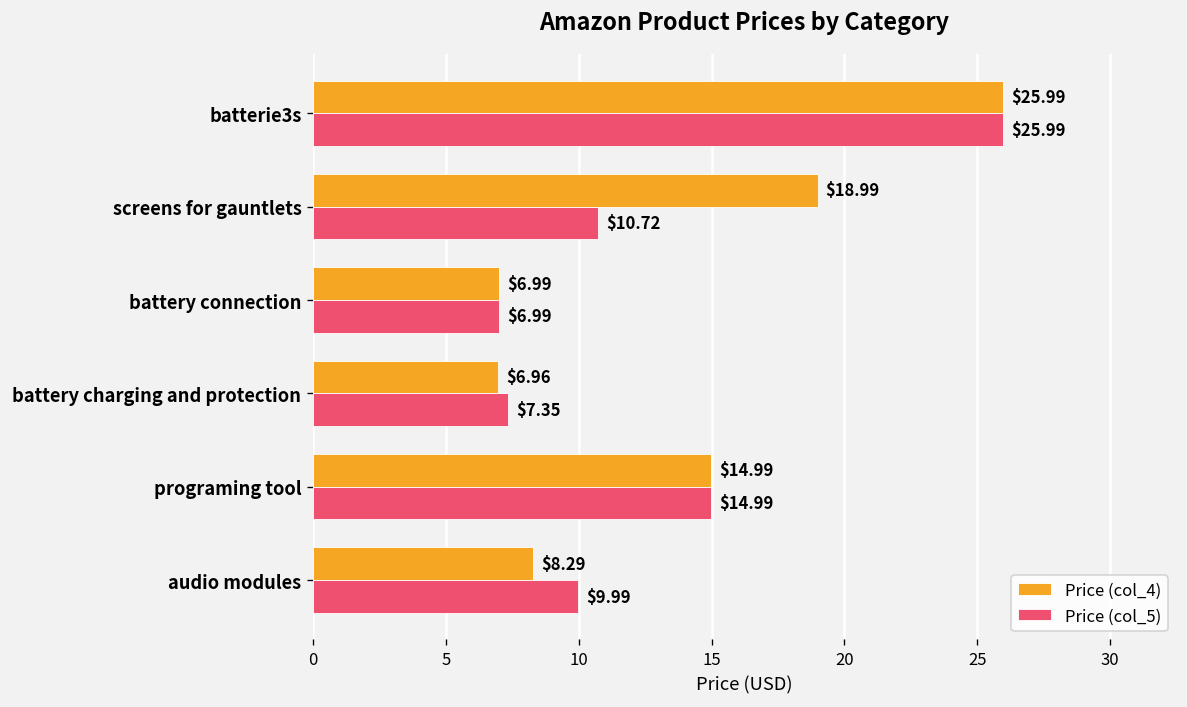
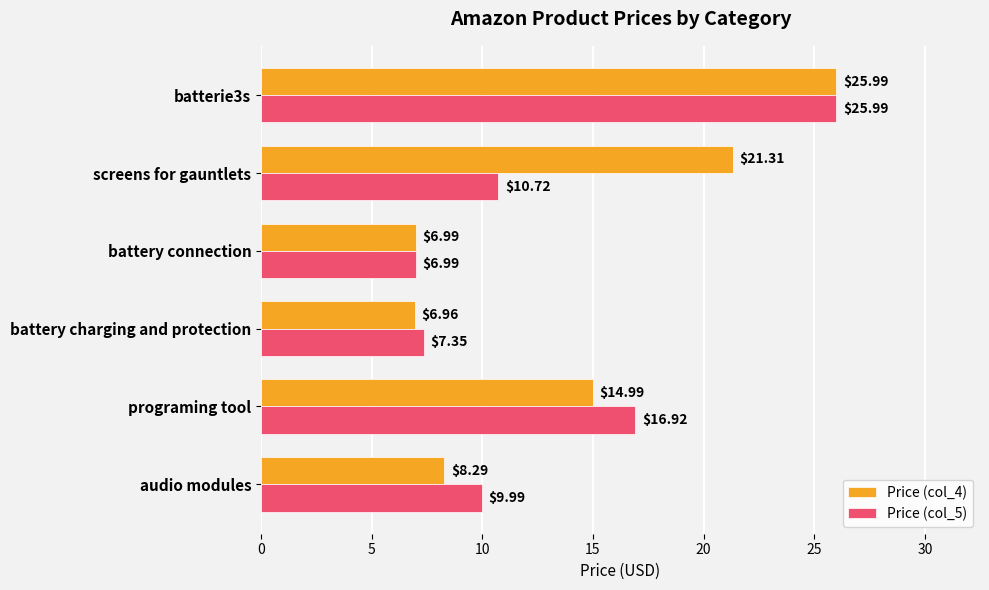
  {
    "Price (col_4)": {
      "batterie3s": "$25.99",
-     "screens for gauntlets": "$18.99",
+     "screens for gauntlets": "$21.31",
      "battery connection": "$6.99",
      "battery charging and protection": "$6.96",
      "programing tool": "$14.99",
      "audio modules": "$8.29"
    },
    "Price (col_5)": {
      "batterie3s": "$25.99",
      "screens for gauntlets": "$10.72",
      "battery connection": "$6.99",
      "battery charging and protection": "$7.35",
-     "programing tool": "$14.99",
+     "programing tool": "$16.92",
      "audio modules": "$9.99"
    }
  }
